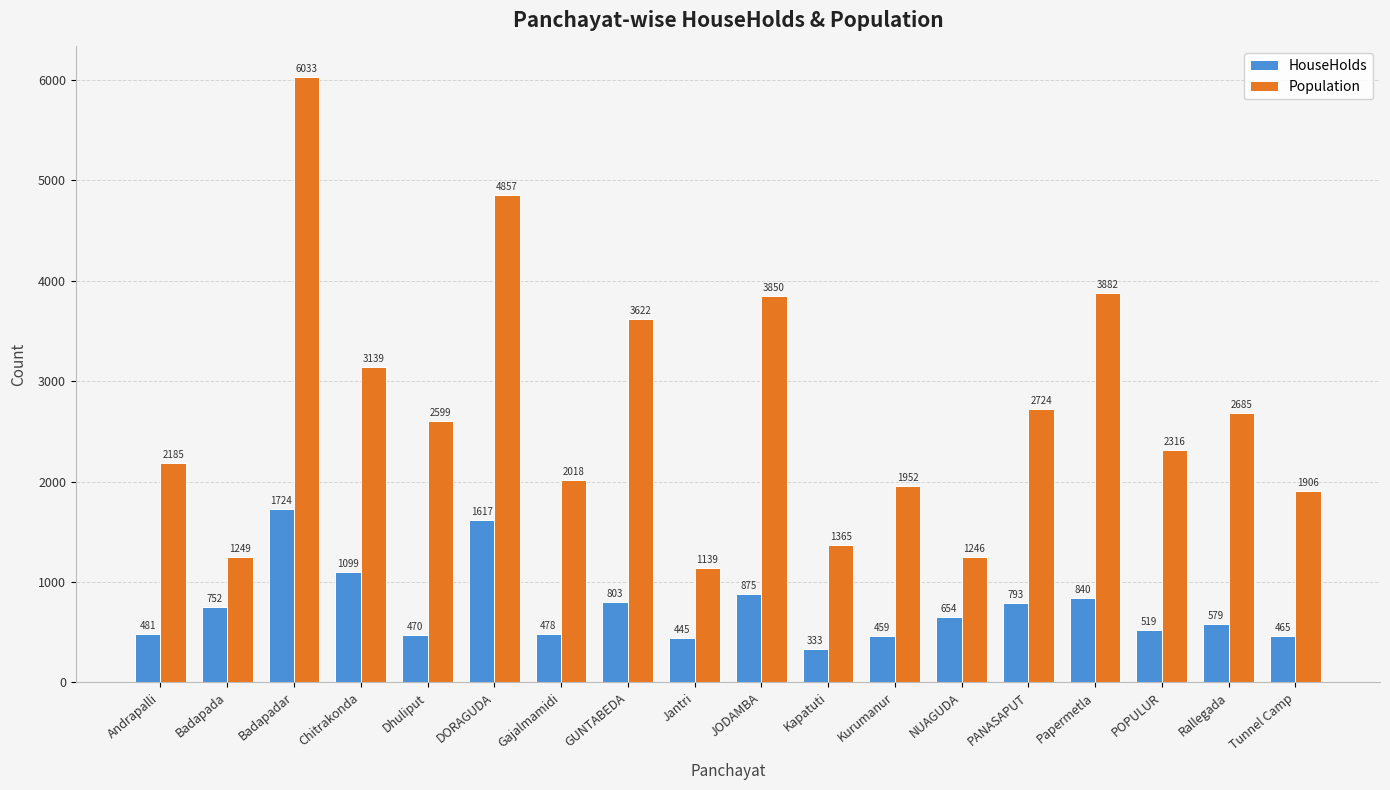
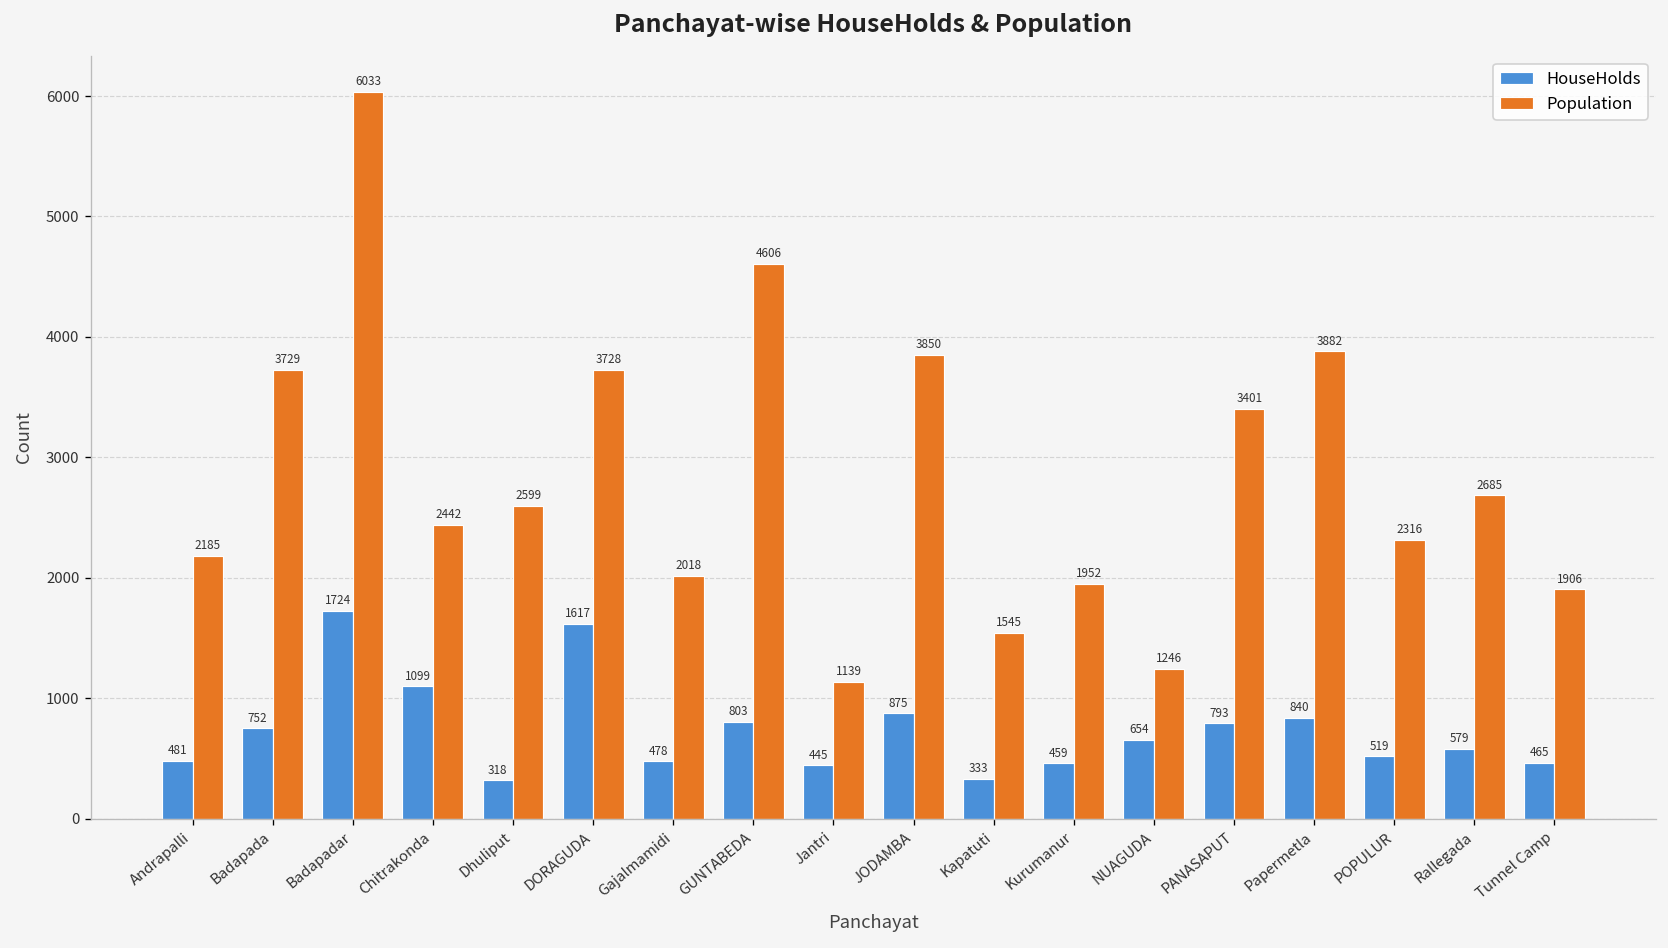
  {
    "HouseHolds": {
      "Andrapalli": 481,
      "Badapada": 752,
      "Badapadar": 1724,
      "Chitrakonda": 1099,
-     "Dhuliput": 470,
+     "Dhuliput": 318,
      "DORAGUDA": 1617,
      "Gajalmamidi": 478,
      "GUNTABEDA": 803,
      "Jantri": 445,
      "JODAMBA": 875,
      "Kapatuti": 333,
      "Kurumanur": 459,
      "NUAGUDA": 654,
      "PANASAPUT": 793,
      "Papermetla": 840,
      "POPULUR": 519,
      "Rallegada": 579,
      "Tunnel Camp": 465
    },
    "Population": {
      "Andrapalli": 2185,
-     "Badapada": 1249,
+     "Badapada": 3729,
      "Badapadar": 6033,
-     "Chitrakonda": 3139,
+     "Chitrakonda": 2442,
      "Dhuliput": 2599,
-     "DORAGUDA": 4857,
+     "DORAGUDA": 3728,
      "Gajalmamidi": 2018,
-     "GUNTABEDA": 3622,
+     "GUNTABEDA": 4606,
      "Jantri": 1139,
      "JODAMBA": 3850,
-     "Kapatuti": 1365,
+     "Kapatuti": 1545,
      "Kurumanur": 1952,
      "NUAGUDA": 1246,
-     "PANASAPUT": 2724,
+     "PANASAPUT": 3401,
      "Papermetla": 3882,
      "POPULUR": 2316,
      "Rallegada": 2685,
      "Tunnel Camp": 1906
    }
  }
